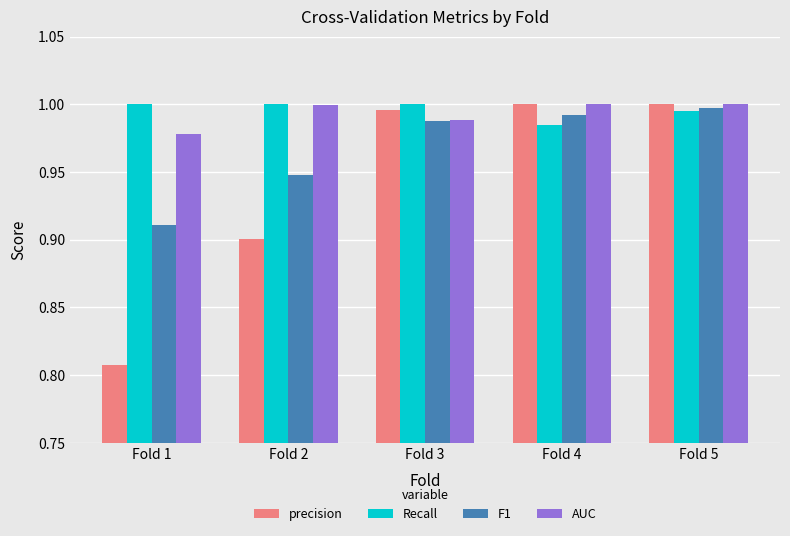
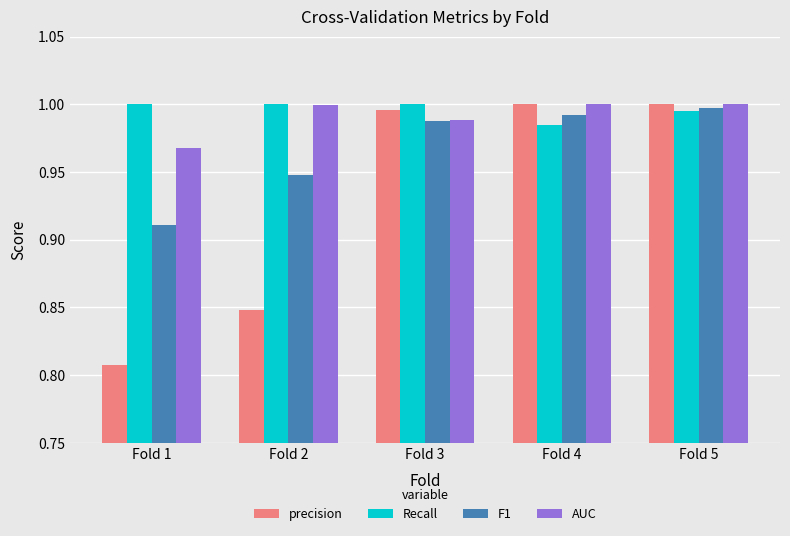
  {
    "precision": {
      "Fold 1": 0.807,
-     "Fold 2": 0.901,
+     "Fold 2": 0.848,
      "Fold 3": 0.996,
      "Fold 4": 1.000,
      "Fold 5": 1.000
    },
    "Recall": {
      "Fold 1": 1.000,
      "Fold 2": 1.000,
      "Fold 3": 1.000,
      "Fold 4": 0.985,
      "Fold 5": 0.995
    },
    "F1": {
      "Fold 1": 0.911,
      "Fold 2": 0.948,
      "Fold 3": 0.988,
      "Fold 4": 0.992,
      "Fold 5": 0.998
    },
    "AUC": {
-     "Fold 1": 0.978,
+     "Fold 1": 0.968,
      "Fold 2": 1.000,
      "Fold 3": 0.989,
      "Fold 4": 1.000,
      "Fold 5": 1.000
    }
  }
